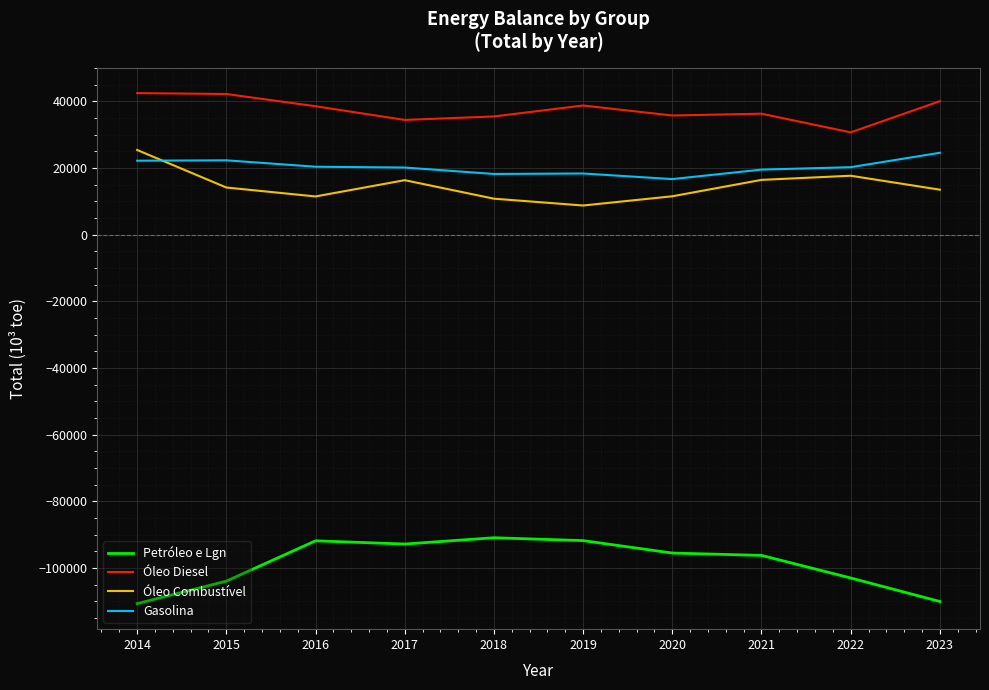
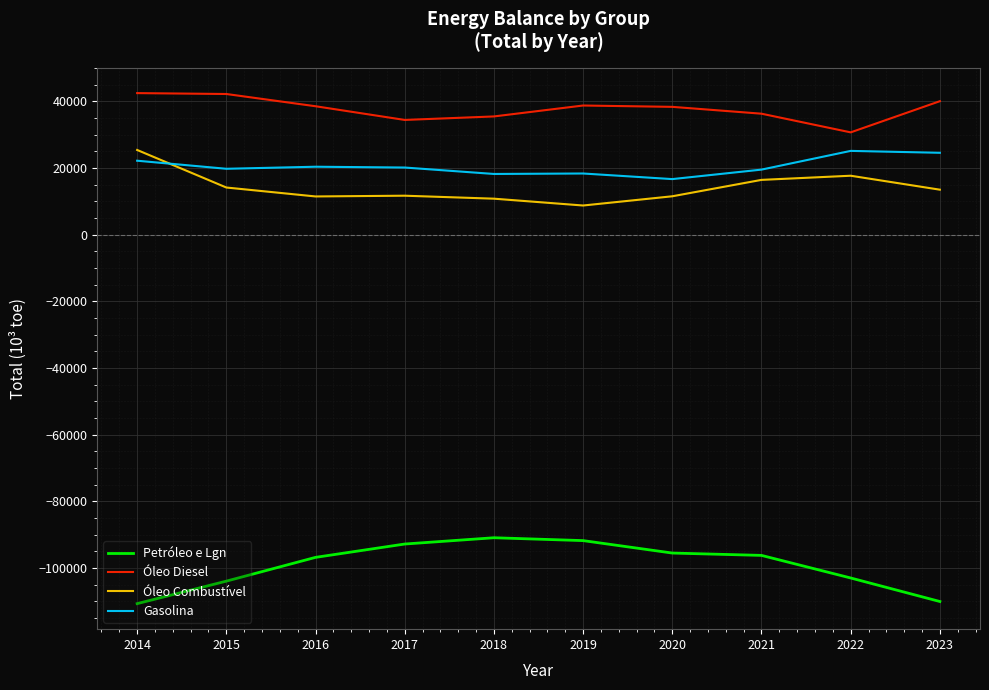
  {
    "Petróleo e Lgn": {
-     "2016": -92000,
+     "2016": -97000,
      "2017": -93000,
      "2018": -91000,
      "2019": -92000,
      "2020": -95000,
      "2021": -96000,
      "2022": -103000,
      "2023": -110000
    },
    "Óleo Diesel": {
      "2014": 43000,
      "2015": 42000,
      "2016": 39000,
      "2017": 34000,
      "2018": 36000,
      "2019": 39000,
-     "2020": 36000,
+     "2020": 38000,
      "2021": 36000,
      "2022": 31000,
      "2023": 40000
    },
    "Óleo Combustível": {
      "2014": 25000,
      "2015": 14000,
      "2016": 12000,
-     "2017": 16000,
+     "2017": 12000,
      "2018": 11000,
      "2019": 9000,
      "2020": 12000,
      "2021": 16000,
      "2022": 18000,
      "2023": 14000
    },
    "Gasolina": {
      "2014": 22000,
-     "2015": 22000,
+     "2015": 20000,
      "2016": 20000,
      "2017": 20000,
      "2018": 18000,
      "2019": 18000,
      "2020": 17000,
      "2021": 20000,
-     "2022": 20000,
+     "2022": 25000,
      "2023": 25000
    }
  }
